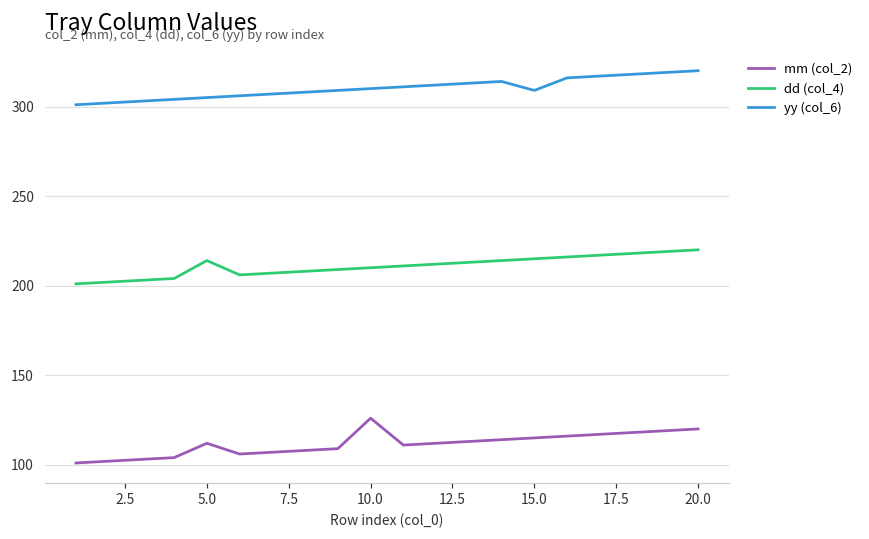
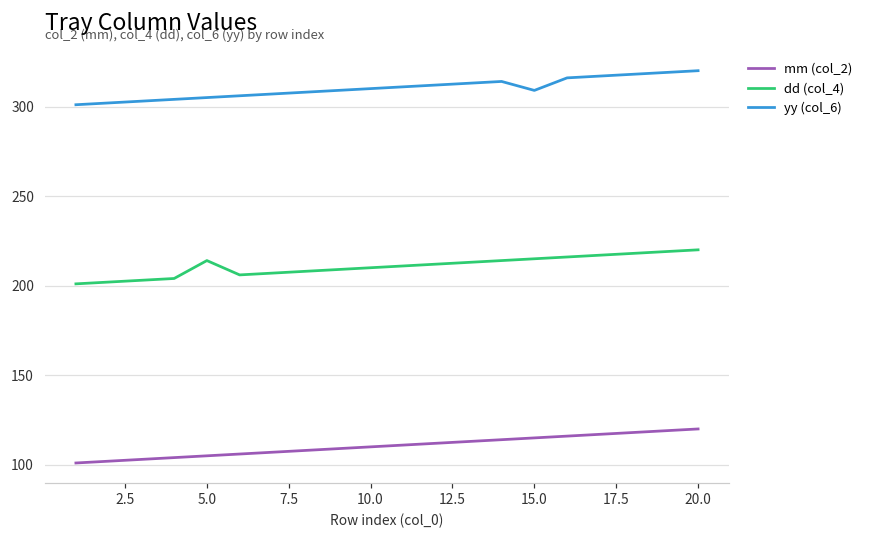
  {
    "mm (col_2)": {
-     "5.0": 112,
-     "10.0": 126,
+     "5.0": 105,
+     "10.0": 110,
      "15.0": 115,
      "20.0": 120
    },
    "dd (col_4)": {
      "5.0": 214,
      "10.0": 210,
      "15.0": 215,
      "20.0": 220
    },
    "yy (col_6)": {
      "5.0": 305,
      "10.0": 310,
      "15.0": 309,
      "20.0": 320
    }
  }
